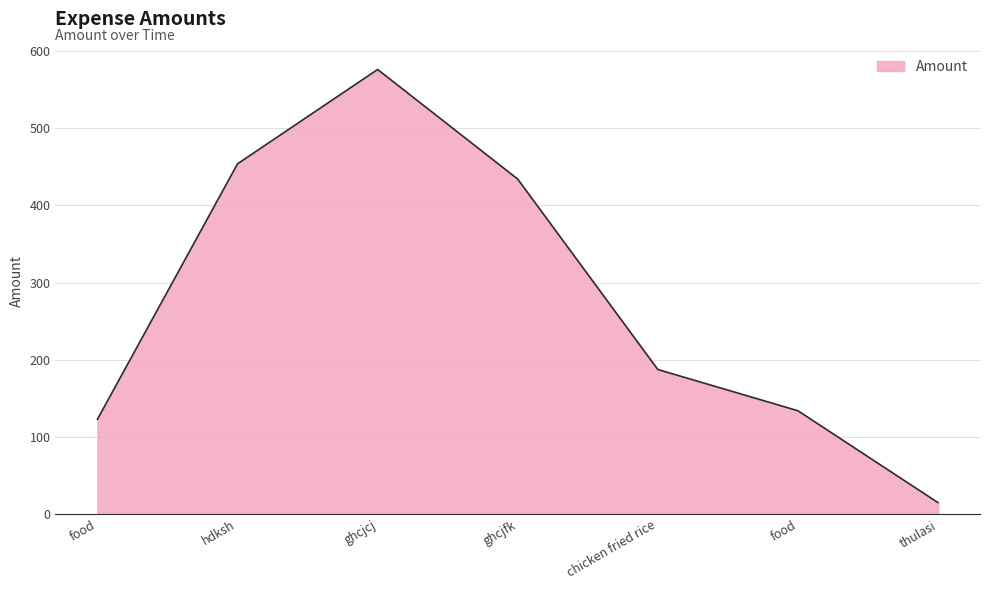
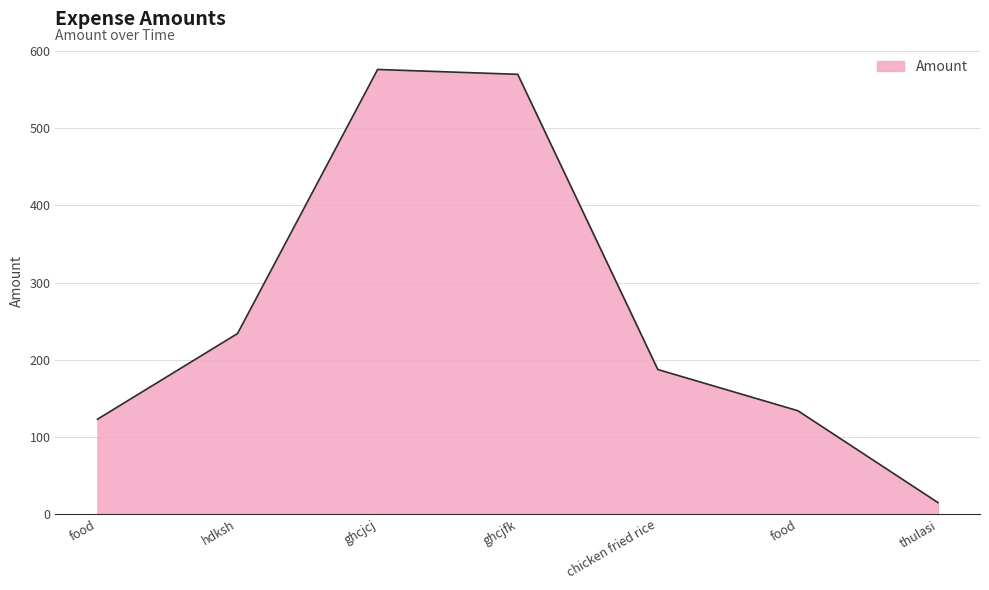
  {
-   "hdksh": 450,
+   "hdksh": 230,
    "ghcjcj": 580,
-   "ghcjfk": 430,
+   "ghcjfk": 570,
    "chicken fried rice": 190,
    "thulasi": 20
  }
